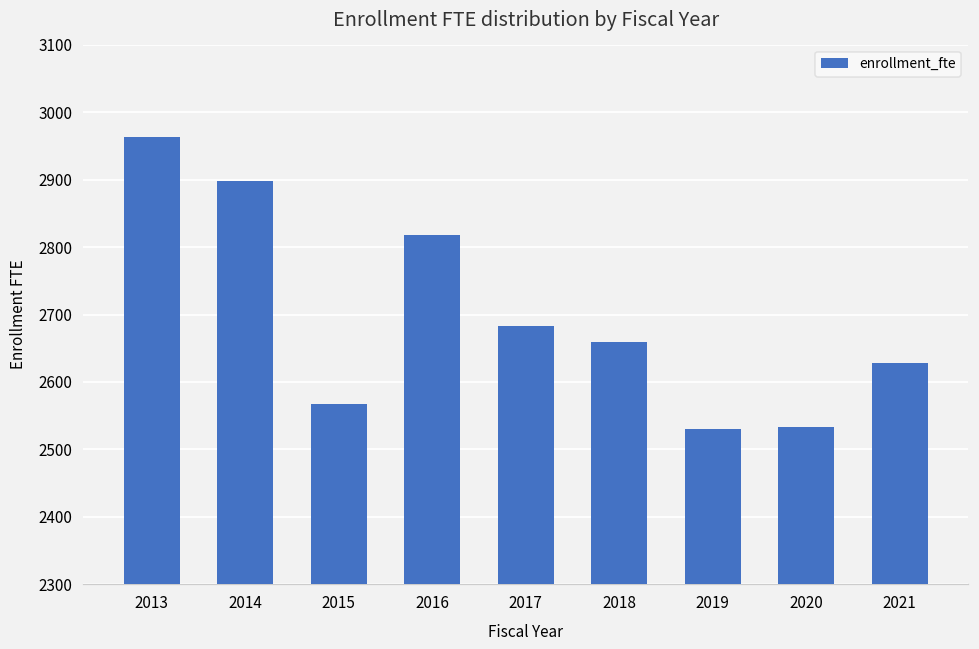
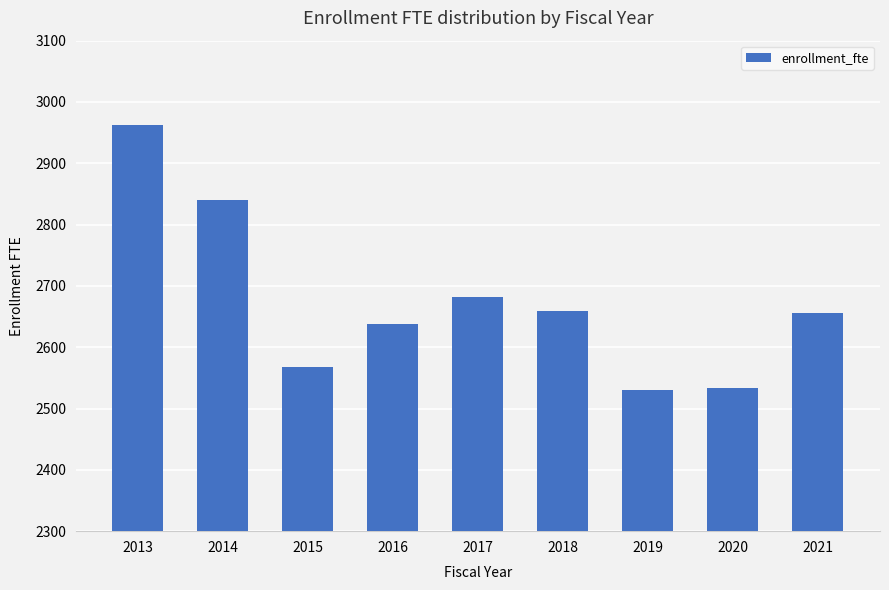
  {
    "2013": 2960,
-   "2014": 2900,
+   "2014": 2840,
    "2015": 2570,
-   "2016": 2820,
+   "2016": 2640,
    "2017": 2680,
    "2018": 2660,
    "2019": 2530,
    "2020": 2530,
-   "2021": 2630
+   "2021": 2660
  }
